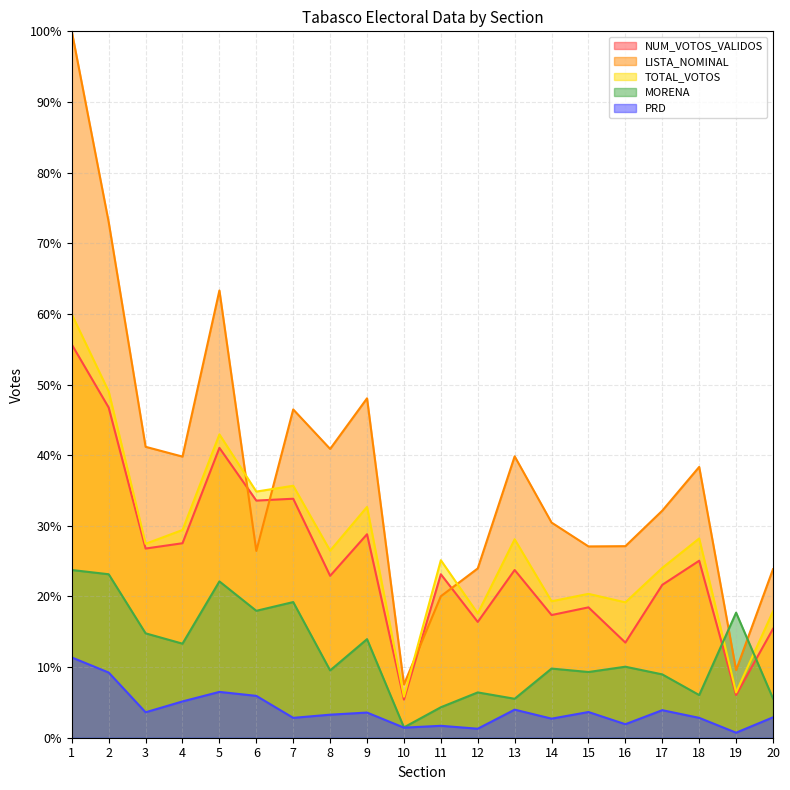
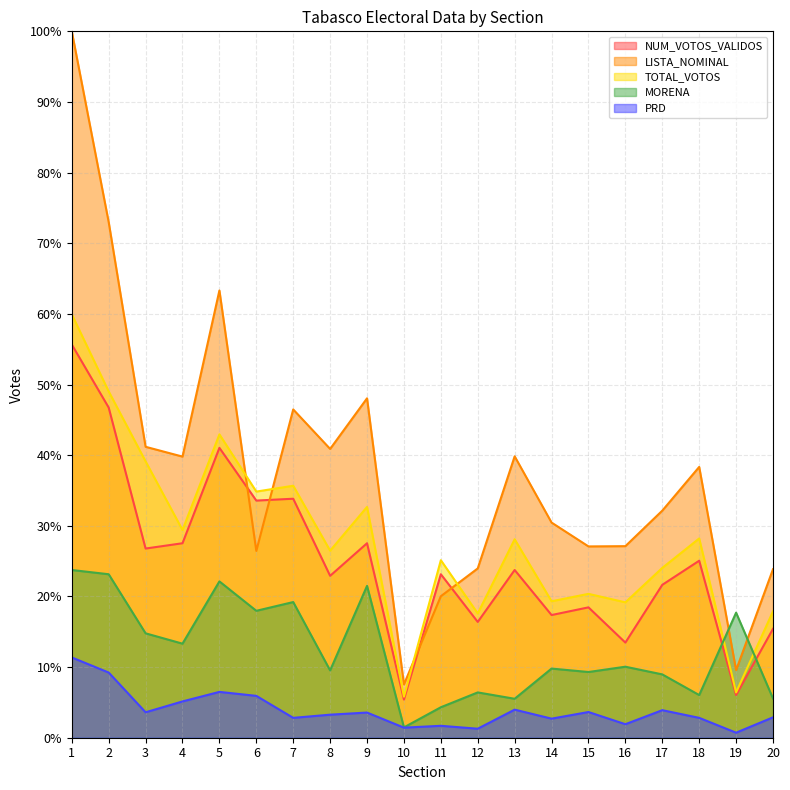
  {
    "NUM_VOTOS_VALIDOS": {
      "1": "56%",
      "2": "47%",
      "3": "27%",
      "4": "28%",
      "5": "41%",
      "6": "34%",
      "7": "34%",
      "8": "23%",
-     "9": "29%",
+     "9": "28%",
      "10": "5%",
      "11": "23%",
      "12": "16%",
      "13": "24%",
      "14": "17%",
      "15": "18%",
      "16": "13%",
      "17": "22%",
      "18": "25%",
      "19": "6%",
      "20": "15%"
    },
    "LISTA_NOMINAL": {
      "1": "100%",
      "2": "73%",
      "3": "41%",
      "4": "40%",
      "5": "63%",
      "6": "26%",
      "7": "46%",
      "8": "41%",
      "9": "48%",
      "10": "8%",
      "11": "20%",
      "12": "24%",
      "13": "40%",
      "14": "30%",
      "15": "27%",
      "16": "27%",
      "17": "32%",
      "18": "38%",
      "19": "10%",
      "20": "24%"
    },
    "TOTAL_VOTOS": {
      "1": "60%",
      "2": "49%",
-     "3": "27%",
+     "3": "39%",
      "4": "29%",
      "5": "43%",
      "6": "35%",
      "7": "36%",
      "8": "26%",
      "9": "33%",
      "10": "6%",
      "11": "25%",
      "12": "18%",
      "13": "28%",
      "14": "19%",
      "15": "20%",
      "16": "19%",
      "17": "24%",
      "18": "28%",
      "19": "6%",
      "20": "18%"
    },
    "MORENA": {
      "1": "24%",
      "2": "23%",
      "3": "15%",
      "4": "13%",
      "5": "22%",
      "6": "18%",
      "7": "19%",
      "8": "10%",
-     "9": "14%",
+     "9": "21%",
      "11": "4%",
      "12": "6%",
      "13": "6%",
      "14": "10%",
      "15": "9%",
      "16": "10%",
      "17": "9%",
      "18": "6%",
      "19": "18%",
      "20": "6%"
    },
    "PRD": {
      "1": "11%",
      "2": "9%",
      "3": "4%",
      "4": "5%",
      "5": "6%",
      "6": "6%",
      "7": "3%",
      "8": "3%",
      "9": "4%",
      "11": "2%",
      "12": "1%",
      "13": "4%",
      "14": "3%",
      "15": "4%",
      "16": "2%",
      "17": "4%",
      "18": "3%",
      "19": "1%",
      "20": "3%"
    }
  }
